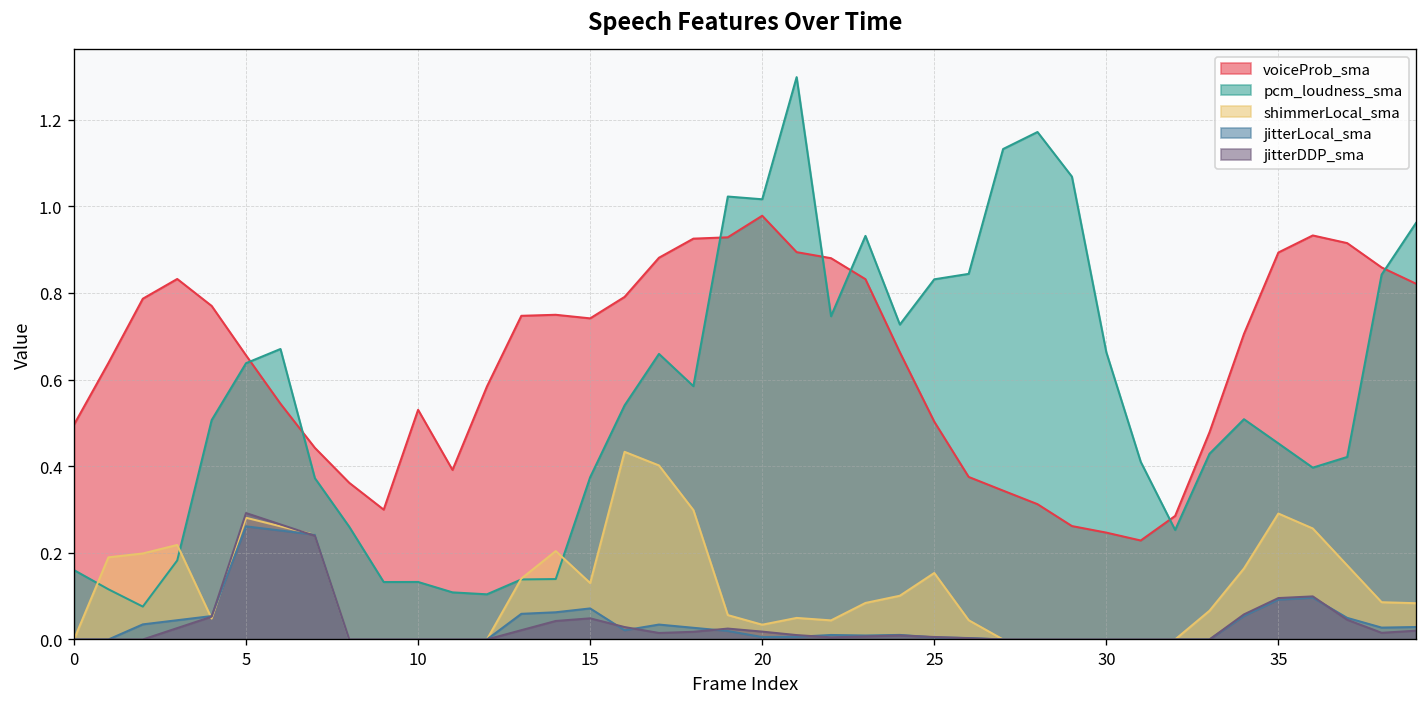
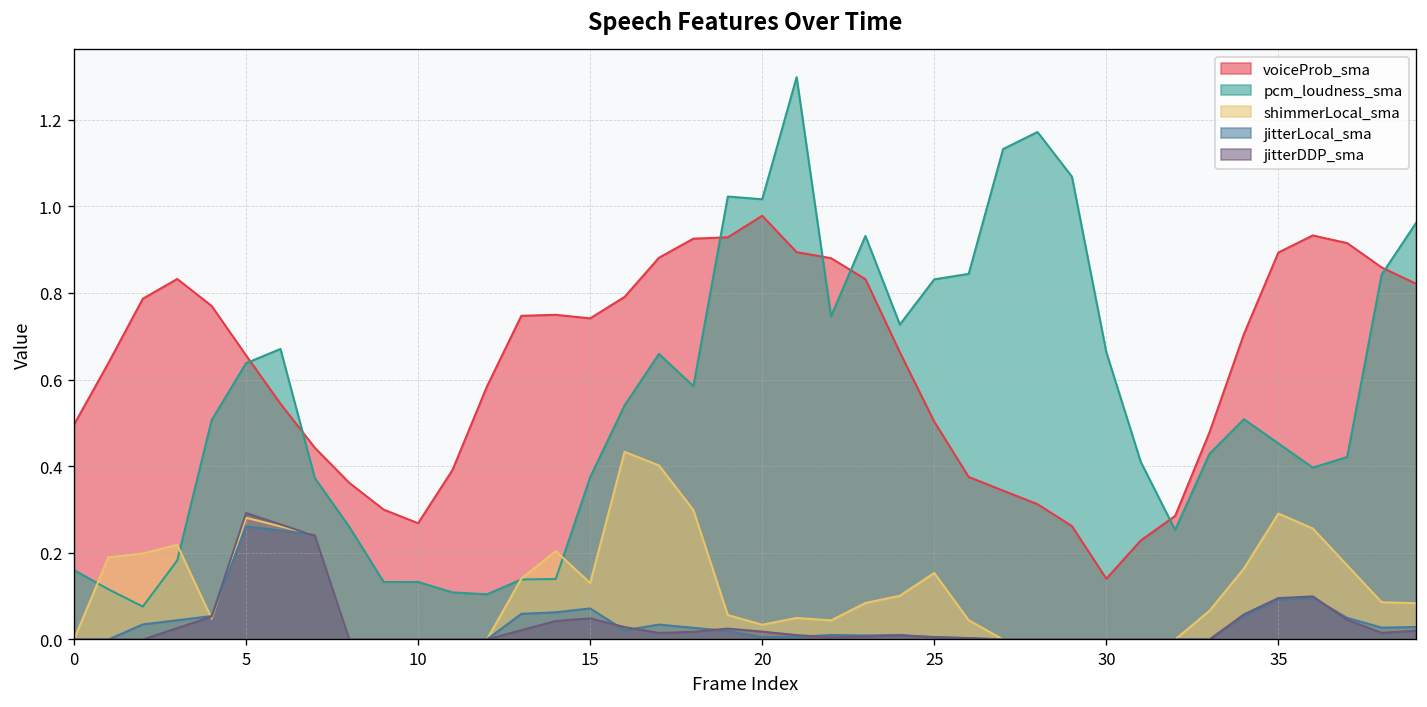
  {
    "voiceProb_sma": {
      "0": 0.50,
      "5": 0.66,
-     "10": 0.53,
+     "10": 0.27,
      "15": 0.74,
      "20": 0.98,
      "25": 0.50,
-     "30": 0.25,
+     "30": 0.14,
      "35": 0.89
    },
    "shimmerLocal_sma": {
      "5": 0.28,
      "15": 0.13,
      "20": 0.03,
      "25": 0.15,
      "35": 0.29
    }
  }
